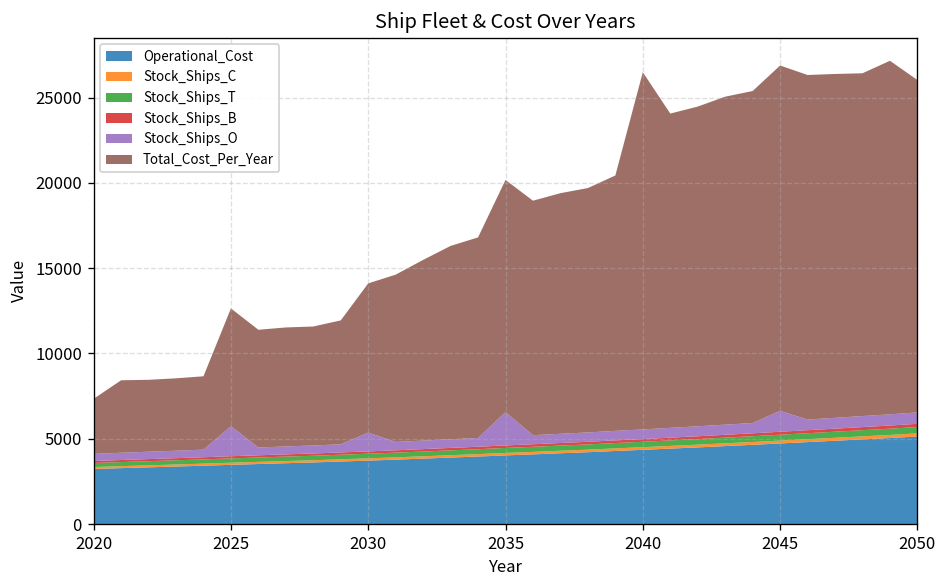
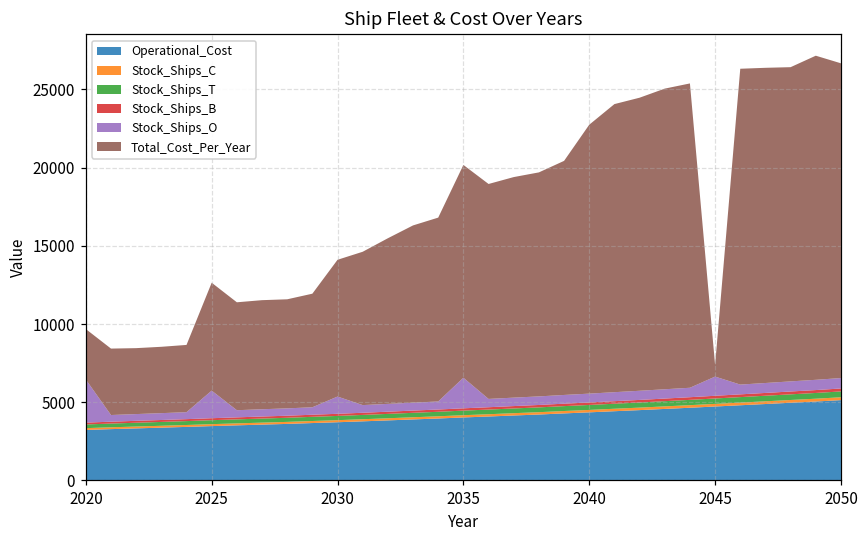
  {
    "Operational_Cost": {
      "2050": 5100
    },
    "Stock_Ships_C": {
      "2050": 200
    },
    "Stock_Ships_T": {
      "2050": 400
    },
    "Stock_Ships_B": {
      "2050": 200
    },
    "Stock_Ships_O": {
-     "2020": 400,
+     "2020": 2800,
      "2025": 1800,
      "2030": 1100,
      "2035": 2000,
      "2040": 600,
      "2045": 1200,
      "2050": 700
    },
    "Total_Cost_Per_Year": {
      "2020": 3200,
      "2025": 6900,
      "2030": 8700,
      "2035": 13600,
-     "2040": 20900,
-     "2045": 20200,
-     "2050": 19500
+     "2040": 17200,
+     "2045": 700,
+     "2050": 20100
    }
  }
